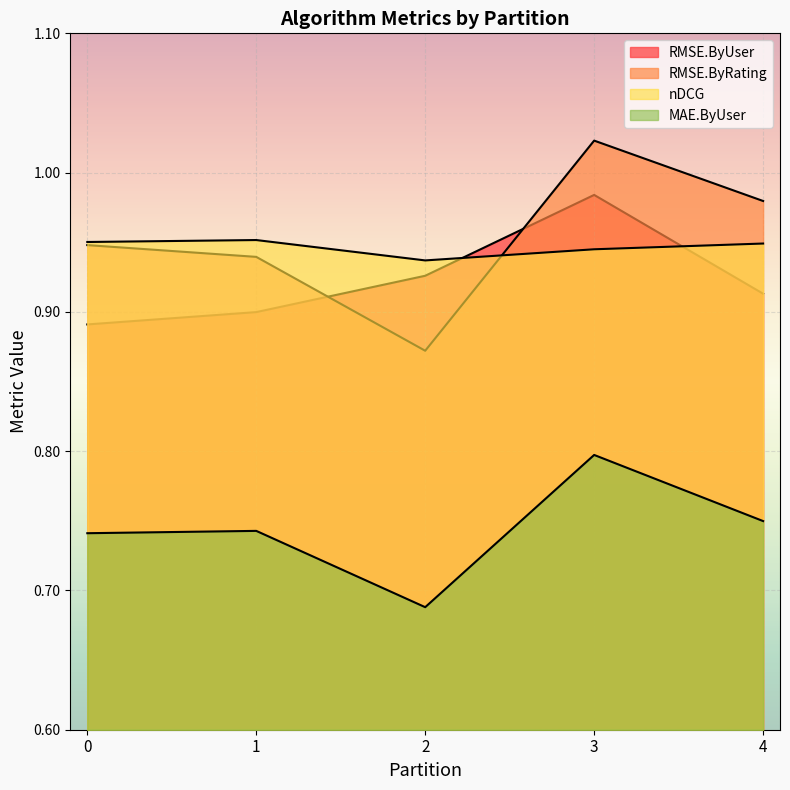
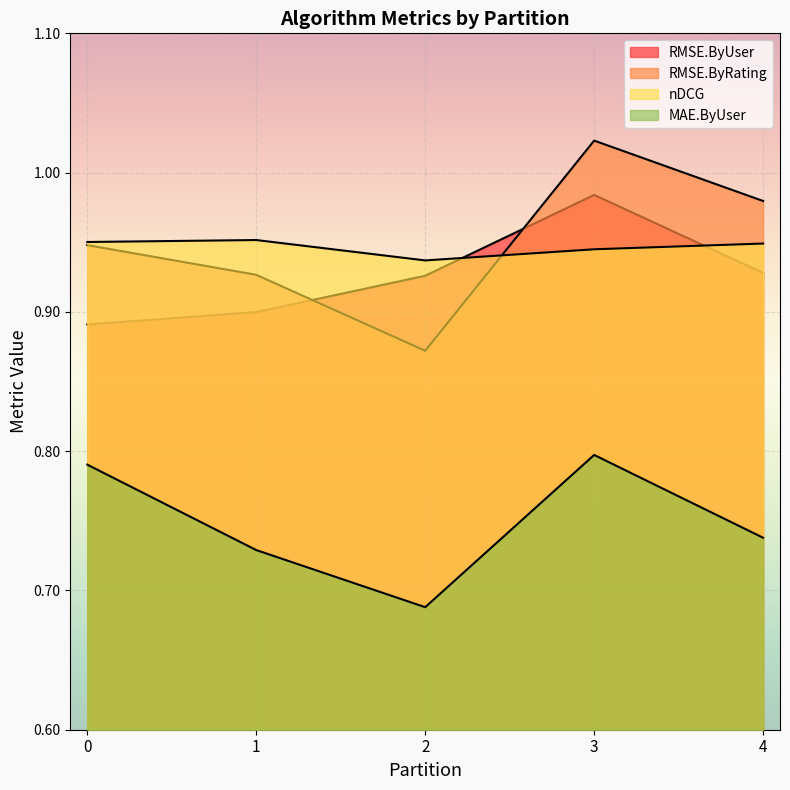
  {
    "RMSE.ByUser": {
      "0": 0.891,
      "1": 0.900,
      "2": 0.926,
      "3": 0.984,
-     "4": 0.913
+     "4": 0.928
    },
    "RMSE.ByRating": {
      "0": 0.948,
-     "1": 0.939,
+     "1": 0.927,
      "2": 0.872,
      "3": 1.023,
      "4": 0.980
    },
    "nDCG": {
      "0": 0.950,
      "1": 0.952,
      "2": 0.937,
      "3": 0.945,
      "4": 0.949
    },
    "MAE.ByUser": {
-     "0": 0.741,
-     "1": 0.743,
+     "0": 0.790,
+     "1": 0.729,
      "2": 0.688,
      "3": 0.797,
-     "4": 0.750
+     "4": 0.738
    }
  }
